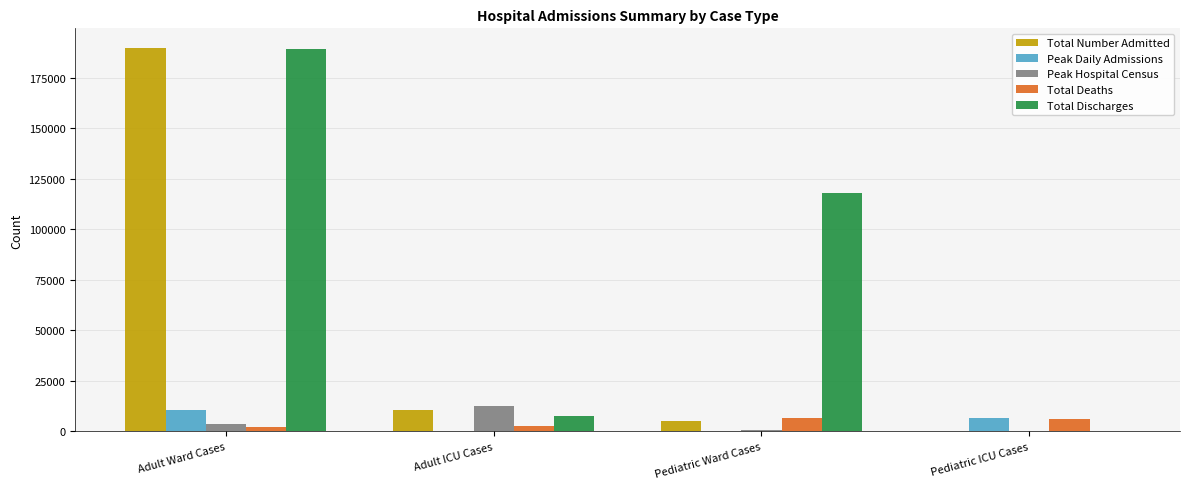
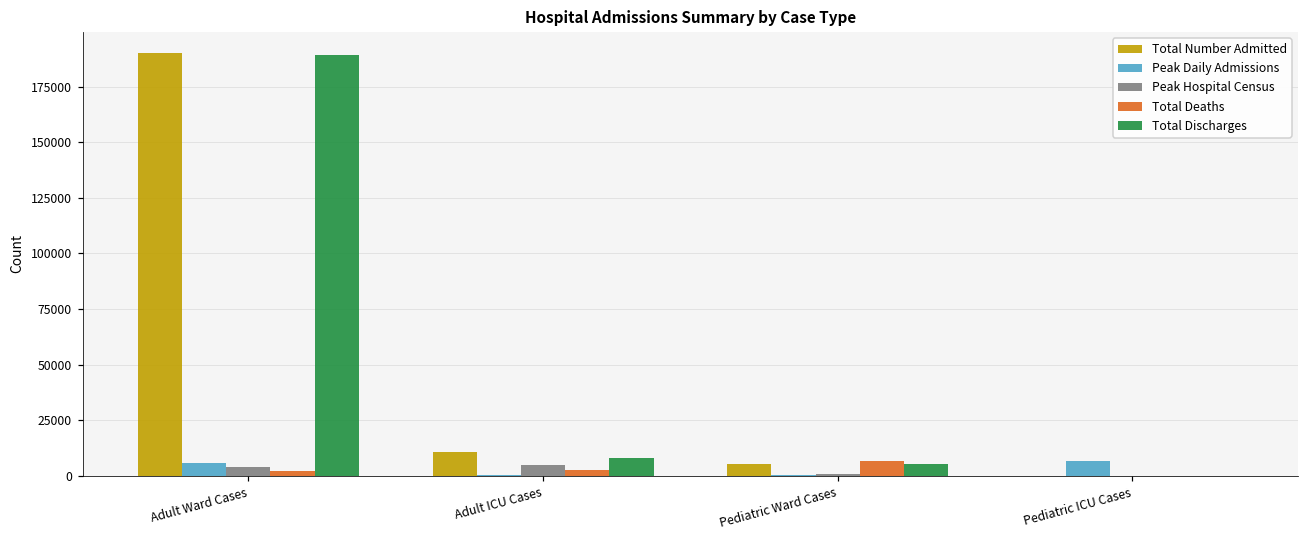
  {
    "Total Number Admitted": {
      "Adult Ward Cases": 190000,
      "Adult ICU Cases": 10000,
      "Pediatric Ward Cases": 5000,
      "Pediatric ICU Cases": 0
    },
    "Peak Daily Admissions": {
-     "Adult Ward Cases": 11000,
+     "Adult Ward Cases": 6000,
      "Pediatric ICU Cases": 7000
    },
    "Peak Hospital Census": {
      "Adult Ward Cases": 4000,
-     "Adult ICU Cases": 12000,
+     "Adult ICU Cases": 5000,
      "Pediatric ICU Cases": 0
    },
    "Total Deaths": {
      "Adult Ward Cases": 2000,
      "Adult ICU Cases": 3000,
      "Pediatric Ward Cases": 7000,
-     "Pediatric ICU Cases": 6000
+     "Pediatric ICU Cases": 0
    },
    "Total Discharges": {
      "Adult Ward Cases": 189000,
      "Adult ICU Cases": 8000,
-     "Pediatric Ward Cases": 118000,
+     "Pediatric Ward Cases": 5000,
      "Pediatric ICU Cases": 0
    }
  }
